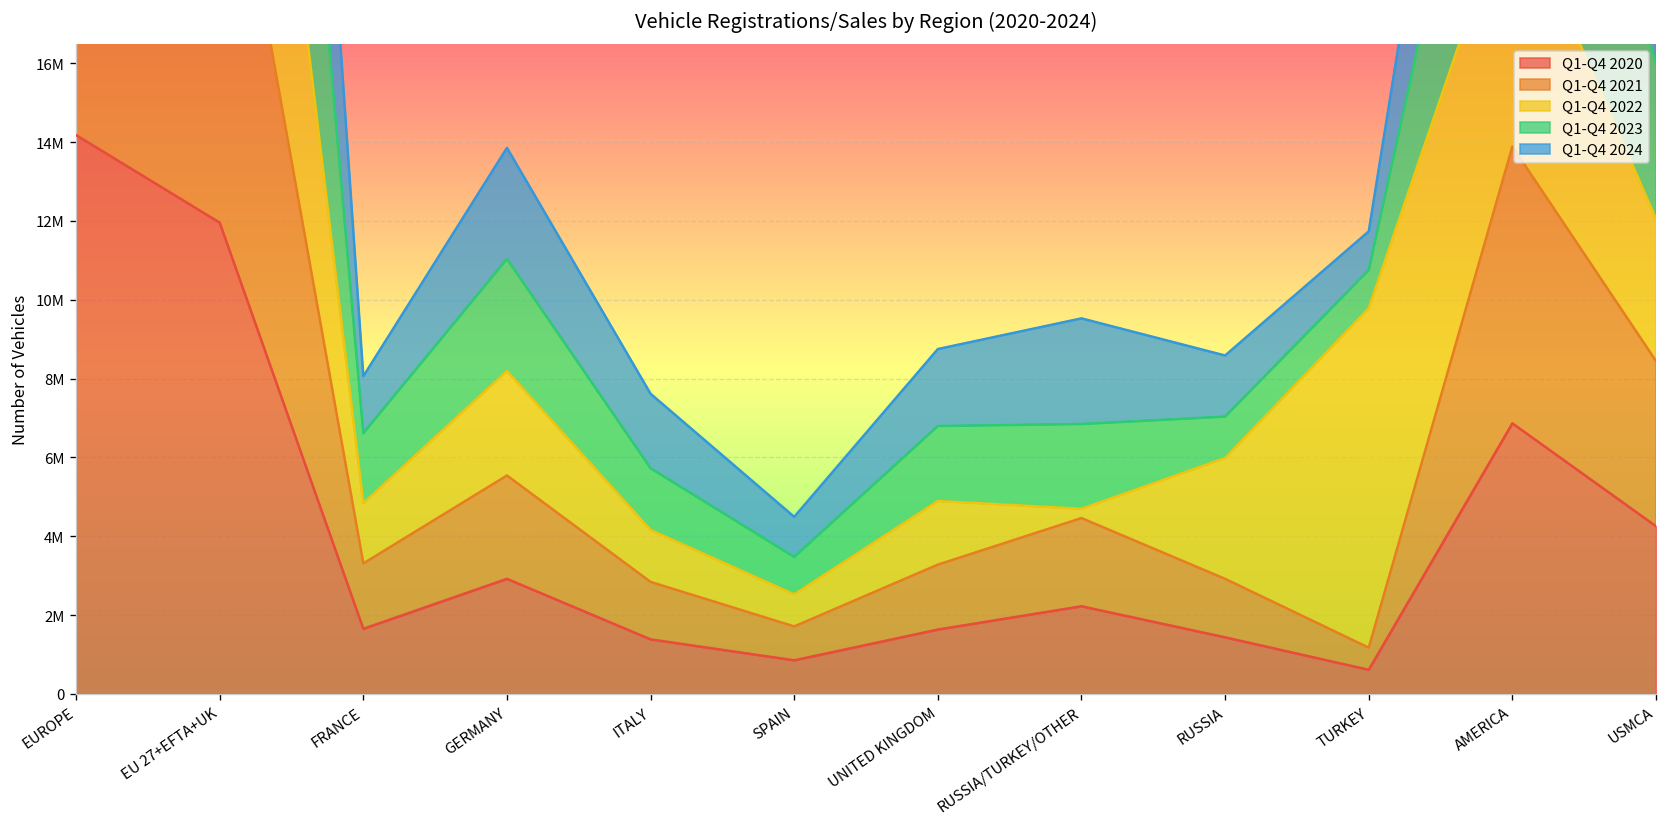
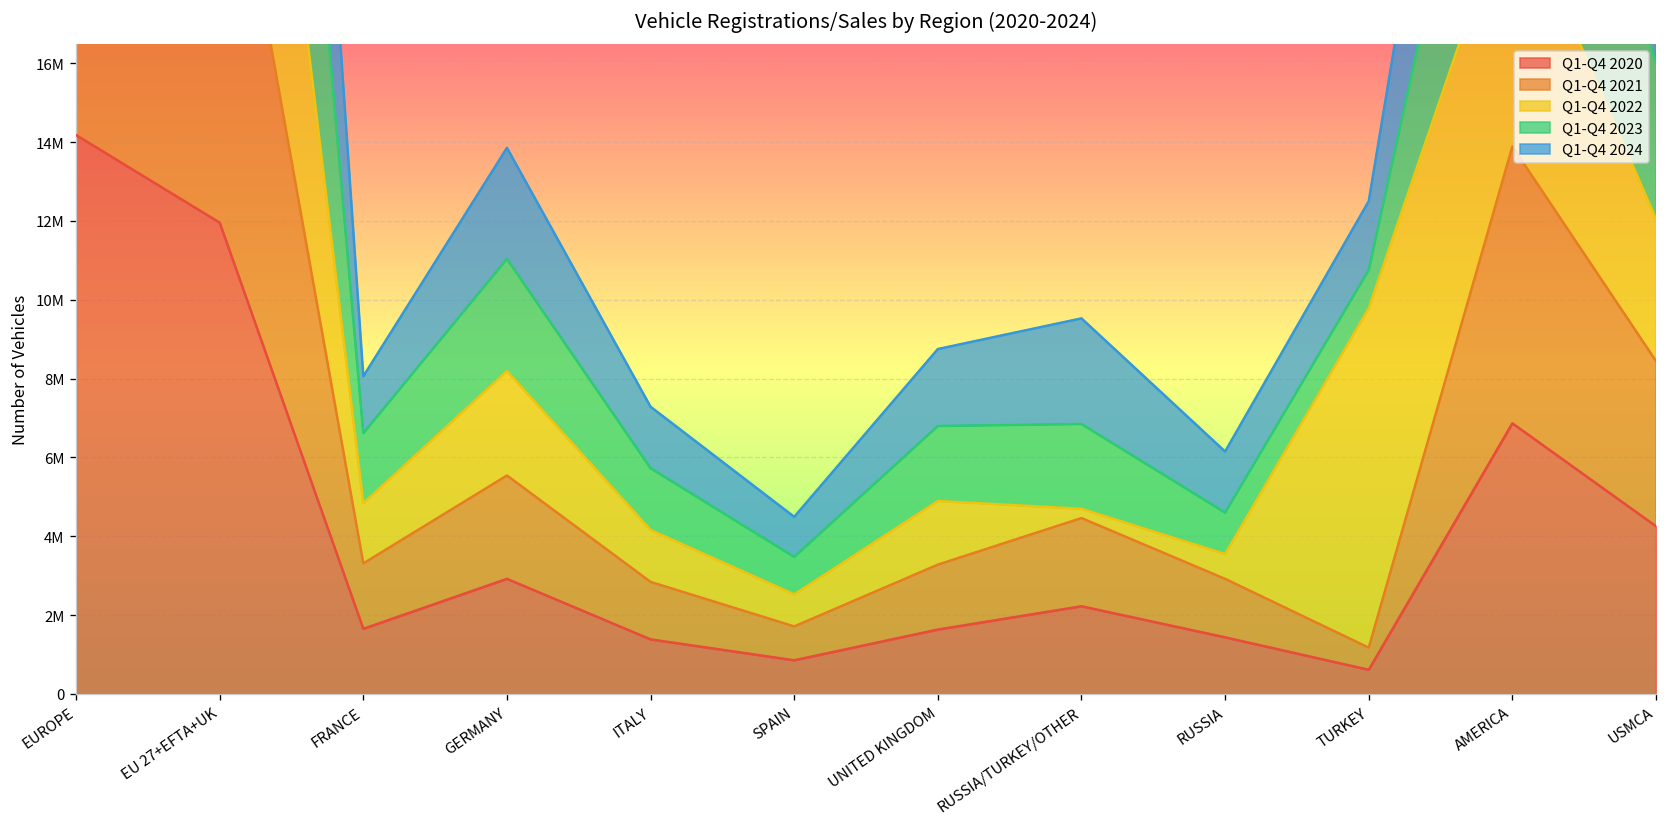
  {
    "Q1-Q4 2022": {
      "FRANCE": 1500000,
      "GERMANY": 2700000,
      "ITALY": 1300000,
      "SPAIN": 800000,
      "UNITED KINGDOM": 1600000,
      "RUSSIA/TURKEY/OTHER": 200000,
-     "RUSSIA": 3100000,
+     "RUSSIA": 600000,
      "TURKEY": 8600000,
      "USMCA": 3600000
    },
    "Q1-Q4 2023": {
      "FRANCE": 1800000,
      "GERMANY": 2800000,
      "ITALY": 1600000,
      "SPAIN": 900000,
      "UNITED KINGDOM": 1900000,
      "RUSSIA/TURKEY/OTHER": 2200000,
      "RUSSIA": 1000000,
      "TURKEY": 1000000,
      "USMCA": 4000000
    },
    "Q1-Q4 2024": {
      "FRANCE": 1400000,
      "GERMANY": 2800000,
-     "ITALY": 1900000,
+     "ITALY": 1600000,
      "SPAIN": 1000000,
      "UNITED KINGDOM": 2000000,
      "RUSSIA/TURKEY/OTHER": 2700000,
      "RUSSIA": 1600000,
-     "TURKEY": 1000000
+     "TURKEY": 1700000
    }
  }
